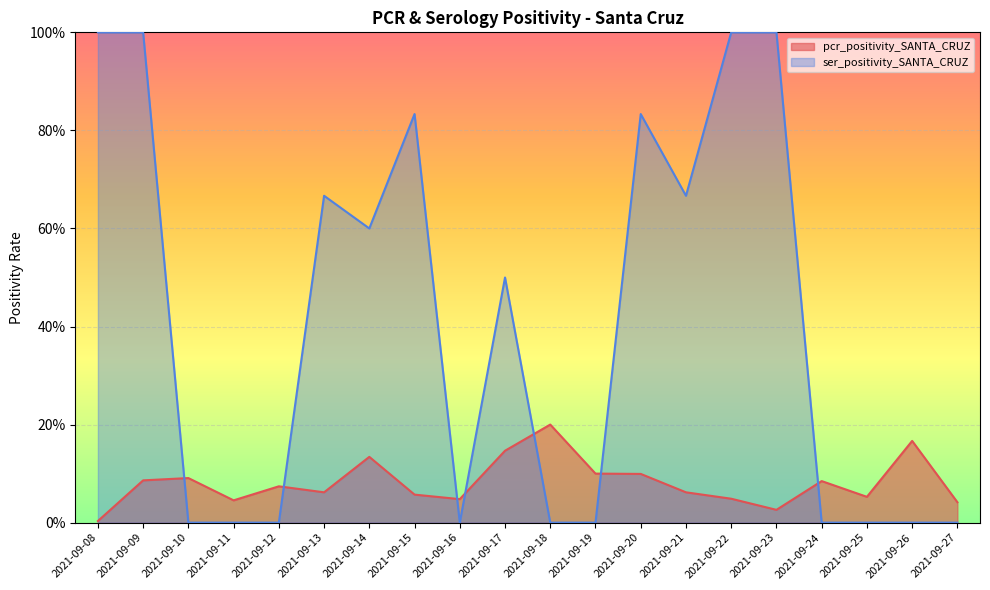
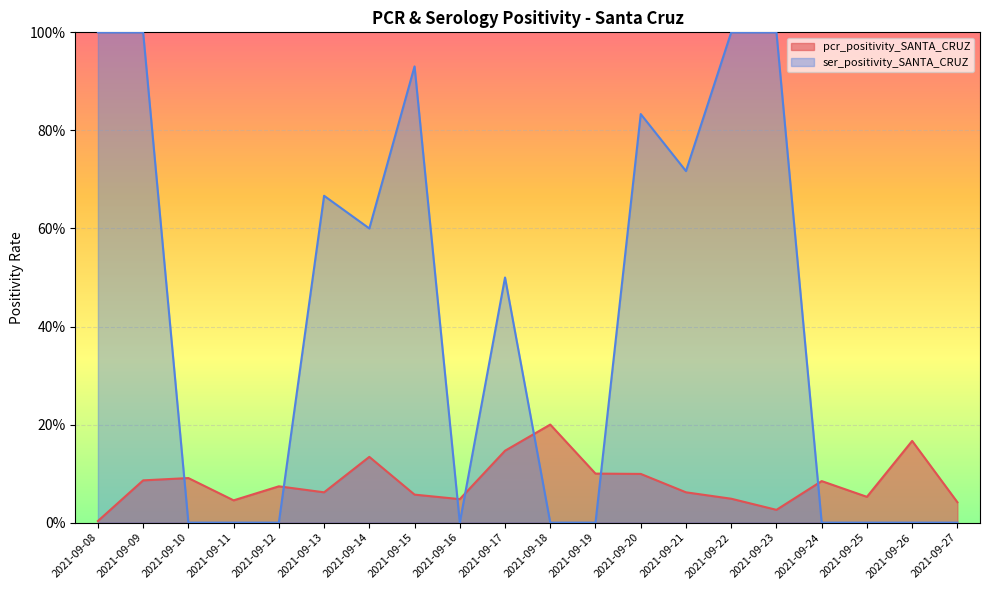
  {
    "pcr_positivity_SANTA_CRUZ": {
      "2021-09-08": "0%",
      "2021-09-09": "9%",
      "2021-09-10": "9%",
      "2021-09-11": "5%",
      "2021-09-12": "7%",
      "2021-09-13": "6%",
      "2021-09-14": "13%",
      "2021-09-15": "6%",
      "2021-09-16": "5%",
      "2021-09-17": "15%",
      "2021-09-18": "20%",
      "2021-09-19": "10%",
      "2021-09-20": "10%",
      "2021-09-21": "6%",
      "2021-09-22": "5%",
      "2021-09-23": "3%",
      "2021-09-24": "8%",
      "2021-09-25": "5%",
      "2021-09-26": "17%",
      "2021-09-27": "4%"
    },
    "ser_positivity_SANTA_CRUZ": {
      "2021-09-08": "100%",
      "2021-09-09": "100%",
      "2021-09-10": "0%",
      "2021-09-11": "0%",
      "2021-09-12": "0%",
      "2021-09-13": "67%",
      "2021-09-14": "60%",
-     "2021-09-15": "83%",
+     "2021-09-15": "93%",
      "2021-09-16": "0%",
      "2021-09-17": "50%",
      "2021-09-18": "0%",
      "2021-09-19": "0%",
      "2021-09-20": "83%",
-     "2021-09-21": "67%",
+     "2021-09-21": "72%",
      "2021-09-22": "100%",
      "2021-09-23": "100%",
      "2021-09-24": "0%",
      "2021-09-25": "0%",
      "2021-09-26": "0%",
      "2021-09-27": "0%"
    }
  }
